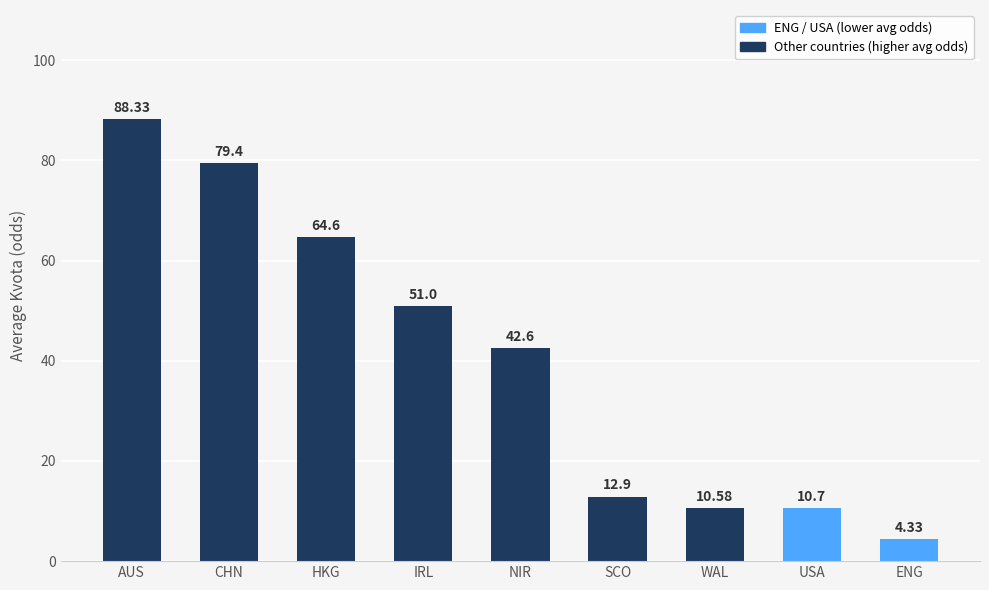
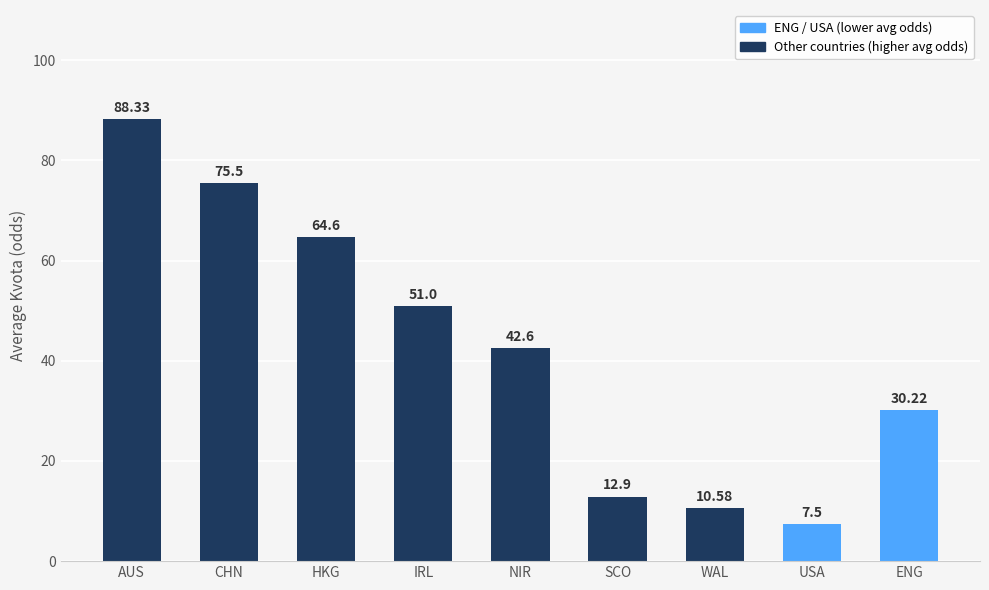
  {
    "AUS": 88.33,
-   "CHN": 79.4,
+   "CHN": 75.5,
    "HKG": 64.6,
    "IRL": 51.0,
    "NIR": 42.6,
    "SCO": 12.9,
    "WAL": 10.58,
-   "USA": 10.7,
-   "ENG": 4.33
+   "USA": 7.5,
+   "ENG": 30.22
  }
